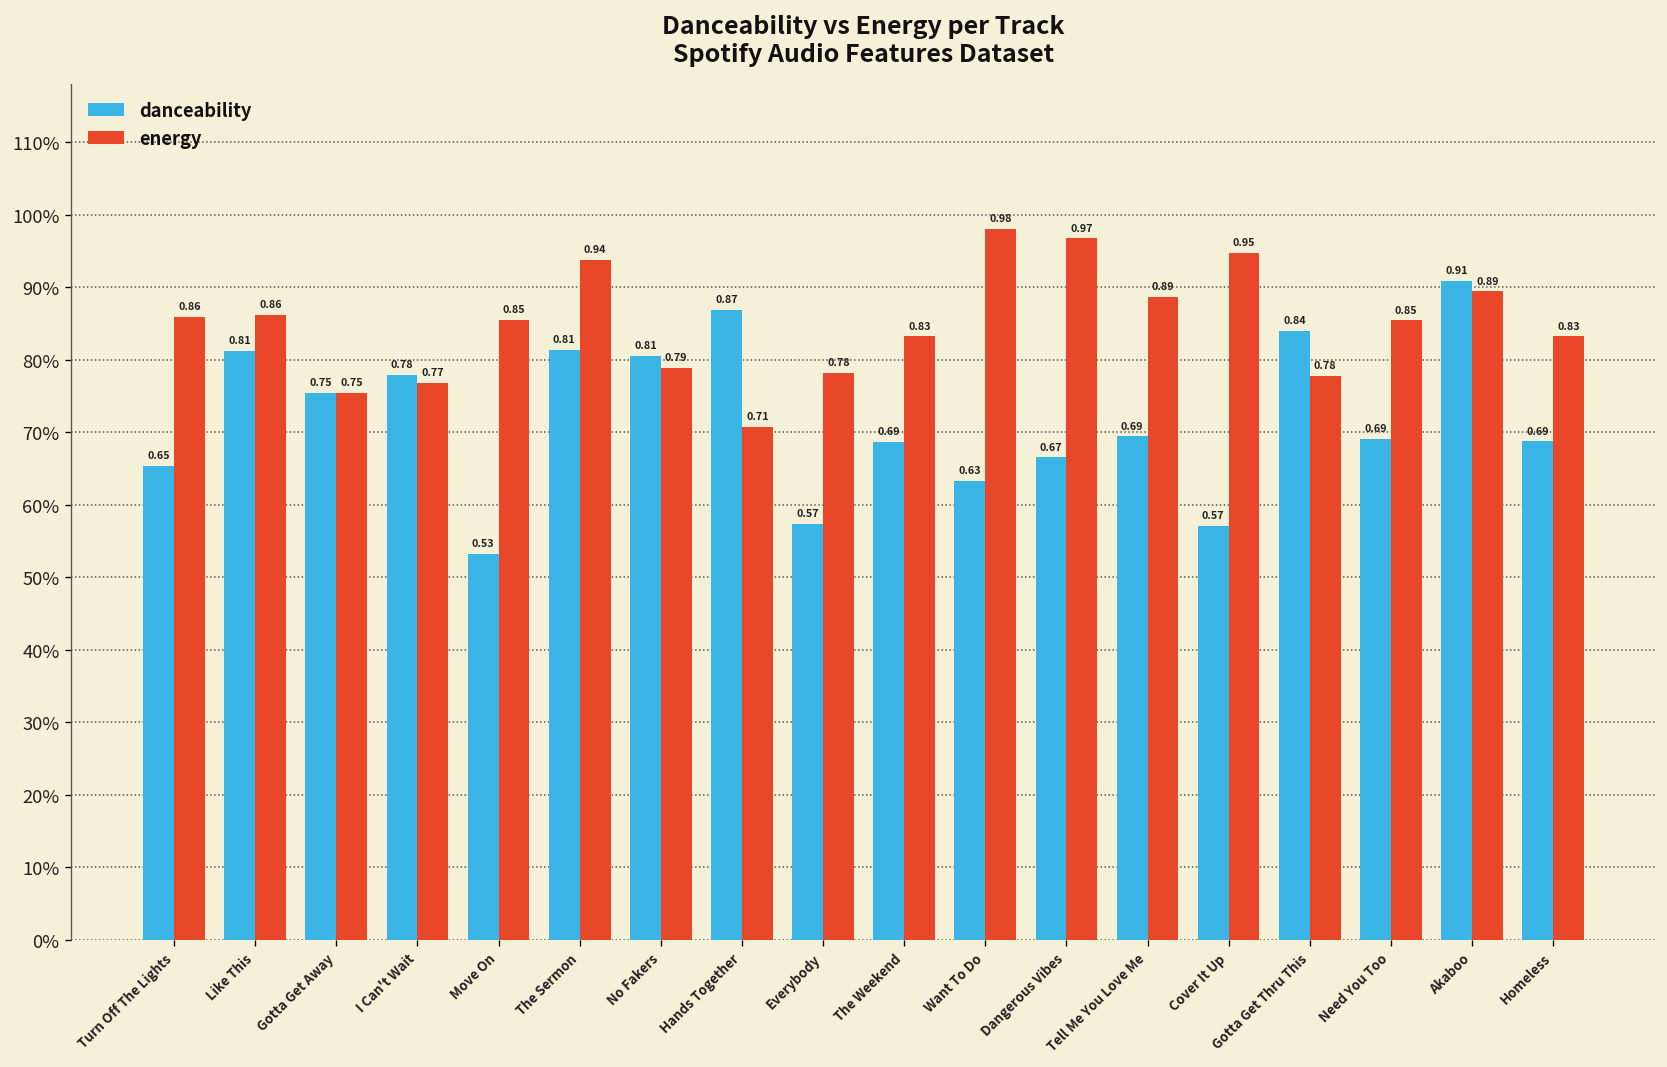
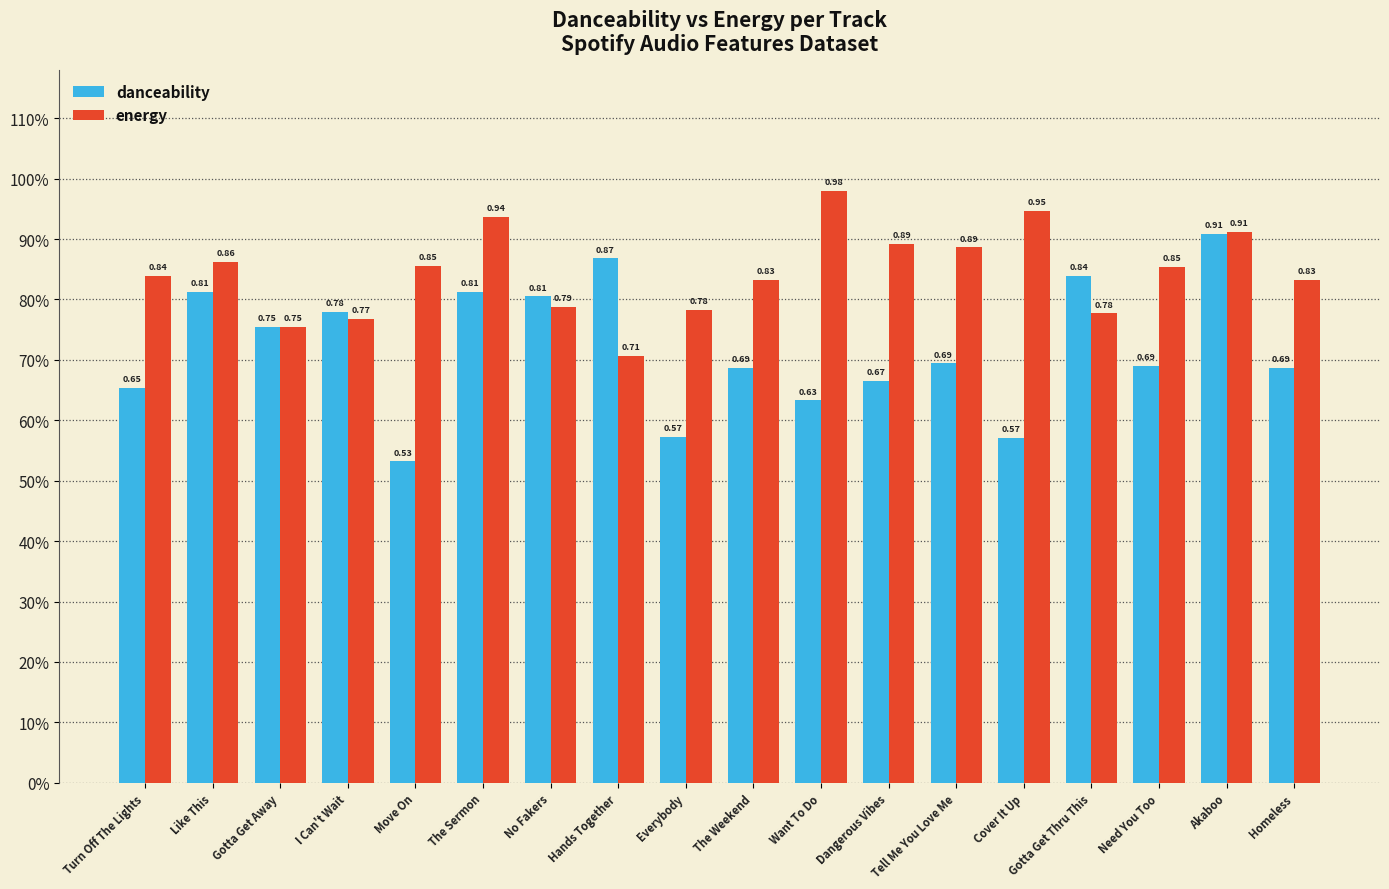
  {
    "danceability": {
      "Turn Off The Lights": 0.65,
      "Like This": 0.81,
      "Gotta Get Away": 0.75,
      "I Can't Wait": 0.78,
      "Move On": 0.53,
      "The Sermon": 0.81,
      "No Fakers": 0.81,
      "Hands Together": 0.87,
      "Everybody": 0.57,
      "The Weekend": 0.69,
      "Want To Do": 0.63,
      "Dangerous Vibes": 0.67,
      "Tell Me You Love Me": 0.69,
      "Cover It Up": 0.57,
      "Gotta Get Thru This": 0.84,
      "Need You Too": 0.69,
      "Akaboo": 0.91,
      "Homeless": 0.69
    },
    "energy": {
-     "Turn Off The Lights": 0.86,
+     "Turn Off The Lights": 0.84,
      "Like This": 0.86,
      "Gotta Get Away": 0.75,
      "I Can't Wait": 0.77,
      "Move On": 0.85,
      "The Sermon": 0.94,
      "No Fakers": 0.79,
      "Hands Together": 0.71,
      "Everybody": 0.78,
      "The Weekend": 0.83,
      "Want To Do": 0.98,
-     "Dangerous Vibes": 0.97,
+     "Dangerous Vibes": 0.89,
      "Tell Me You Love Me": 0.89,
      "Cover It Up": 0.95,
      "Gotta Get Thru This": 0.78,
      "Need You Too": 0.85,
-     "Akaboo": 0.89,
+     "Akaboo": 0.91,
      "Homeless": 0.83
    }
  }
